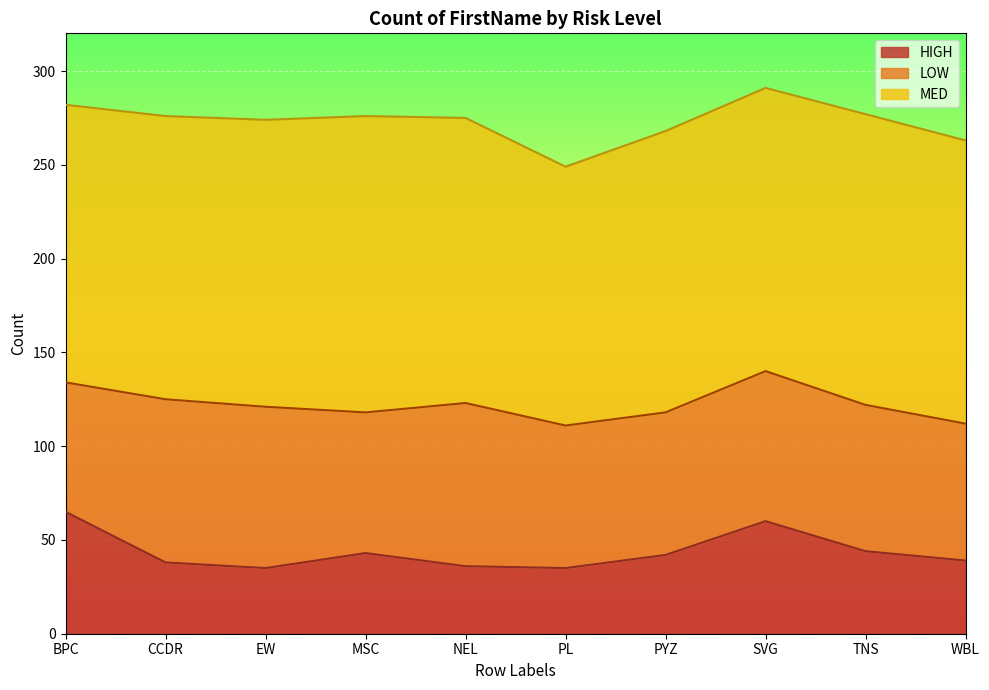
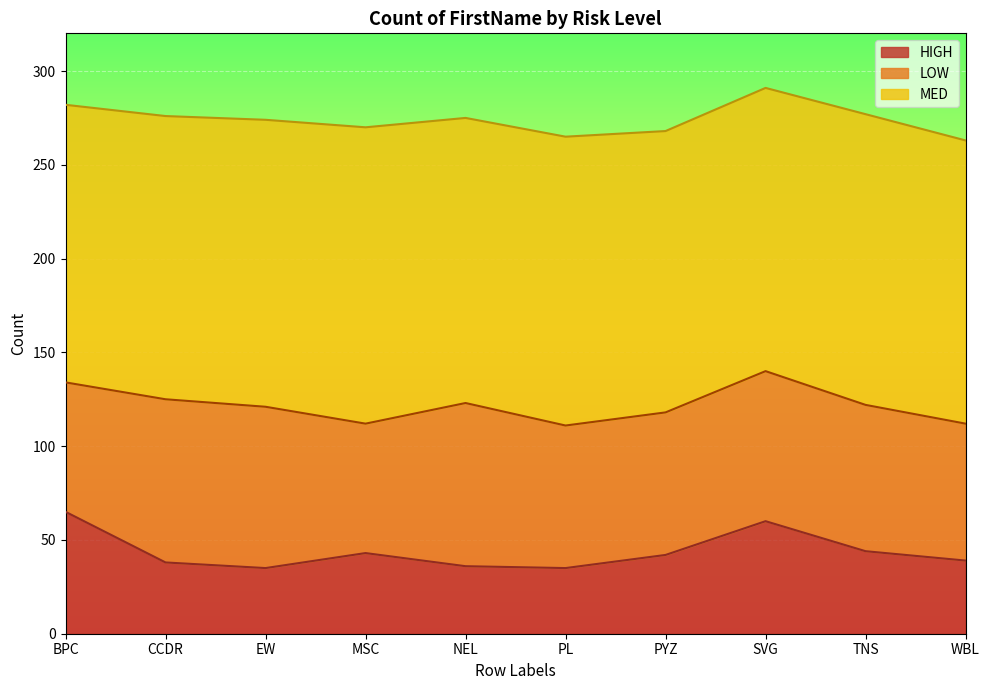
  {
    "HIGH": {
      "BPC": 65,
      "CCDR": 38,
      "EW": 35,
      "MSC": 43,
      "NEL": 36,
      "PL": 35,
      "PYZ": 42,
      "SVG": 60,
      "TNS": 44,
      "WBL": 39
    },
    "LOW": {
      "BPC": 69,
      "CCDR": 87,
      "EW": 86,
-     "MSC": 75,
+     "MSC": 69,
      "NEL": 87,
      "PL": 76,
      "PYZ": 76,
      "SVG": 80,
      "TNS": 78,
      "WBL": 73
    },
    "MED": {
      "BPC": 148,
      "CCDR": 151,
      "EW": 153,
      "MSC": 158,
      "NEL": 152,
-     "PL": 138,
+     "PL": 154,
      "PYZ": 150,
      "SVG": 151,
      "TNS": 155,
      "WBL": 151
    }
  }
